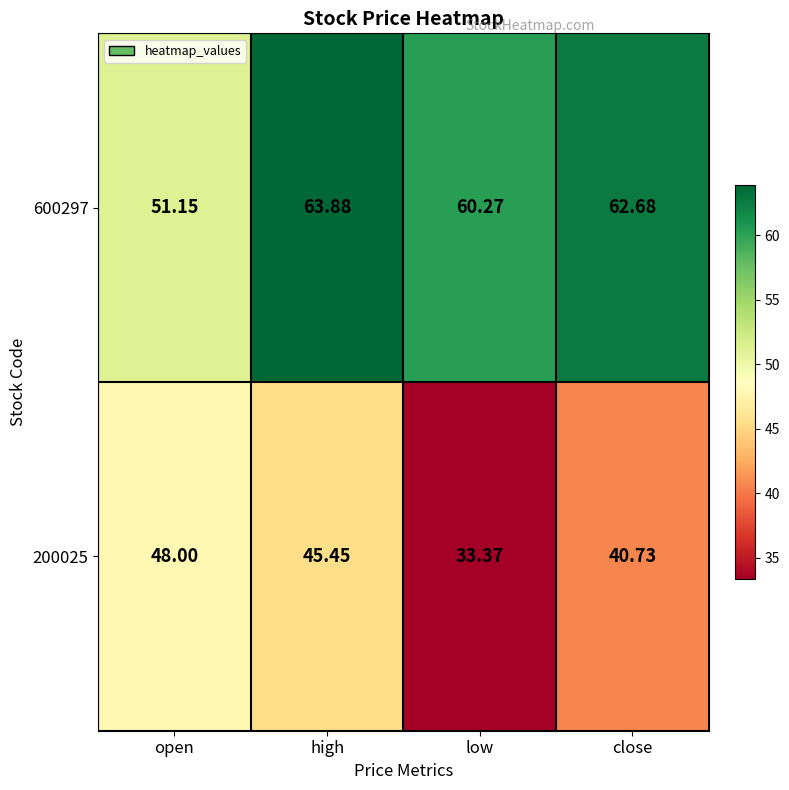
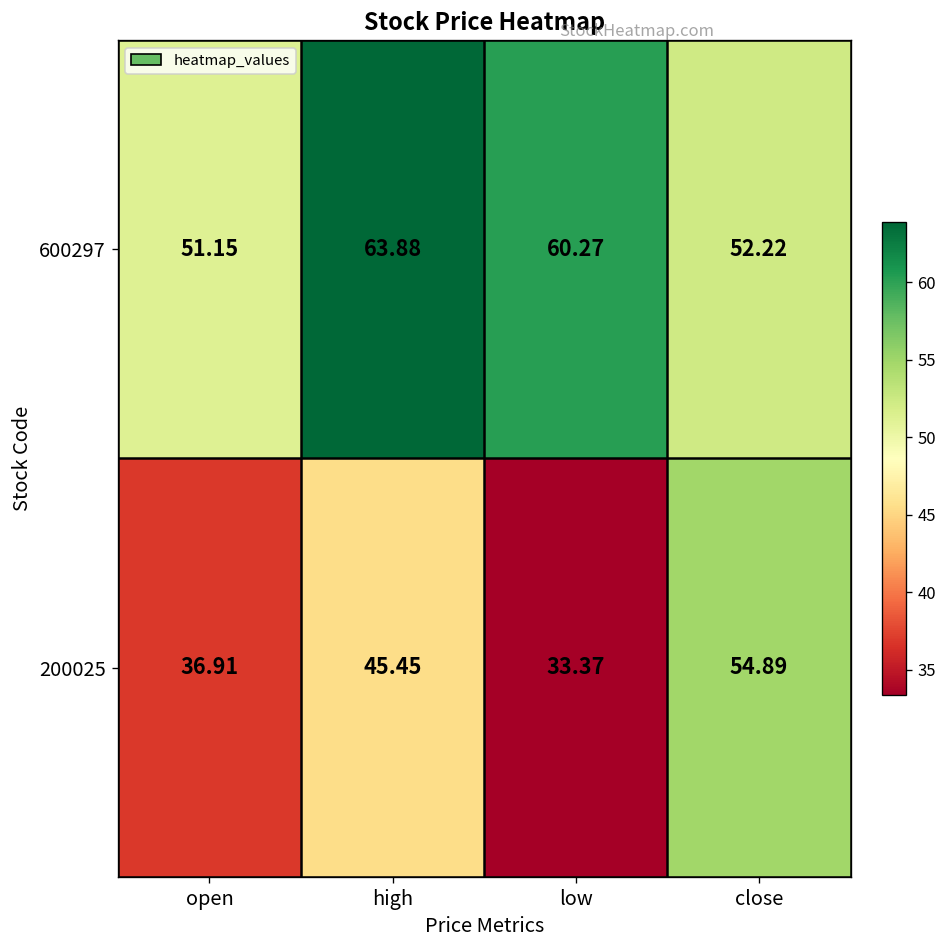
  {
    "600297": {
      "open": 51.15,
      "high": 63.88,
      "low": 60.27,
-     "close": 62.68
+     "close": 52.22
    },
    "200025": {
-     "open": 48.00,
+     "open": 36.91,
      "high": 45.45,
      "low": 33.37,
-     "close": 40.73
+     "close": 54.89
    }
  }
